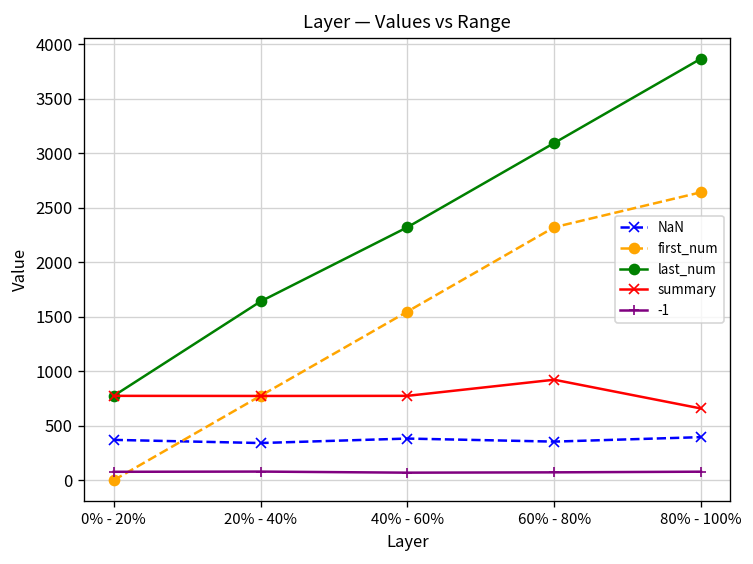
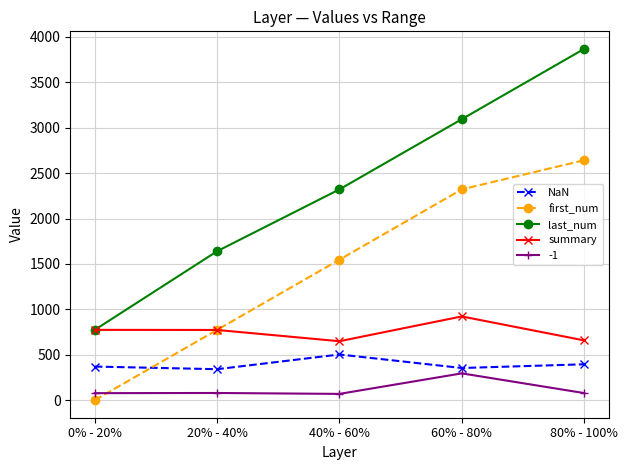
  {
    "NaN": {
      "0% - 20%": 400,
      "20% - 40%": 300,
-     "40% - 60%": 400,
+     "40% - 60%": 500,
      "60% - 80%": 400,
      "80% - 100%": 400
    },
    "first_num": {
      "0% - 20%": 0,
      "40% - 60%": 1500,
      "60% - 80%": 2300,
      "80% - 100%": 2600
    },
    "last_num": {
      "20% - 40%": 1600,
      "40% - 60%": 2300,
      "60% - 80%": 3100,
      "80% - 100%": 3900
    },
    "summary": {
-     "40% - 60%": 800,
+     "40% - 60%": 600,
      "60% - 80%": 900,
      "80% - 100%": 700
    },
    "-1": {
      "0% - 20%": 100,
      "20% - 40%": 100,
      "40% - 60%": 100,
-     "60% - 80%": 100,
+     "60% - 80%": 300,
      "80% - 100%": 100
    }
  }
